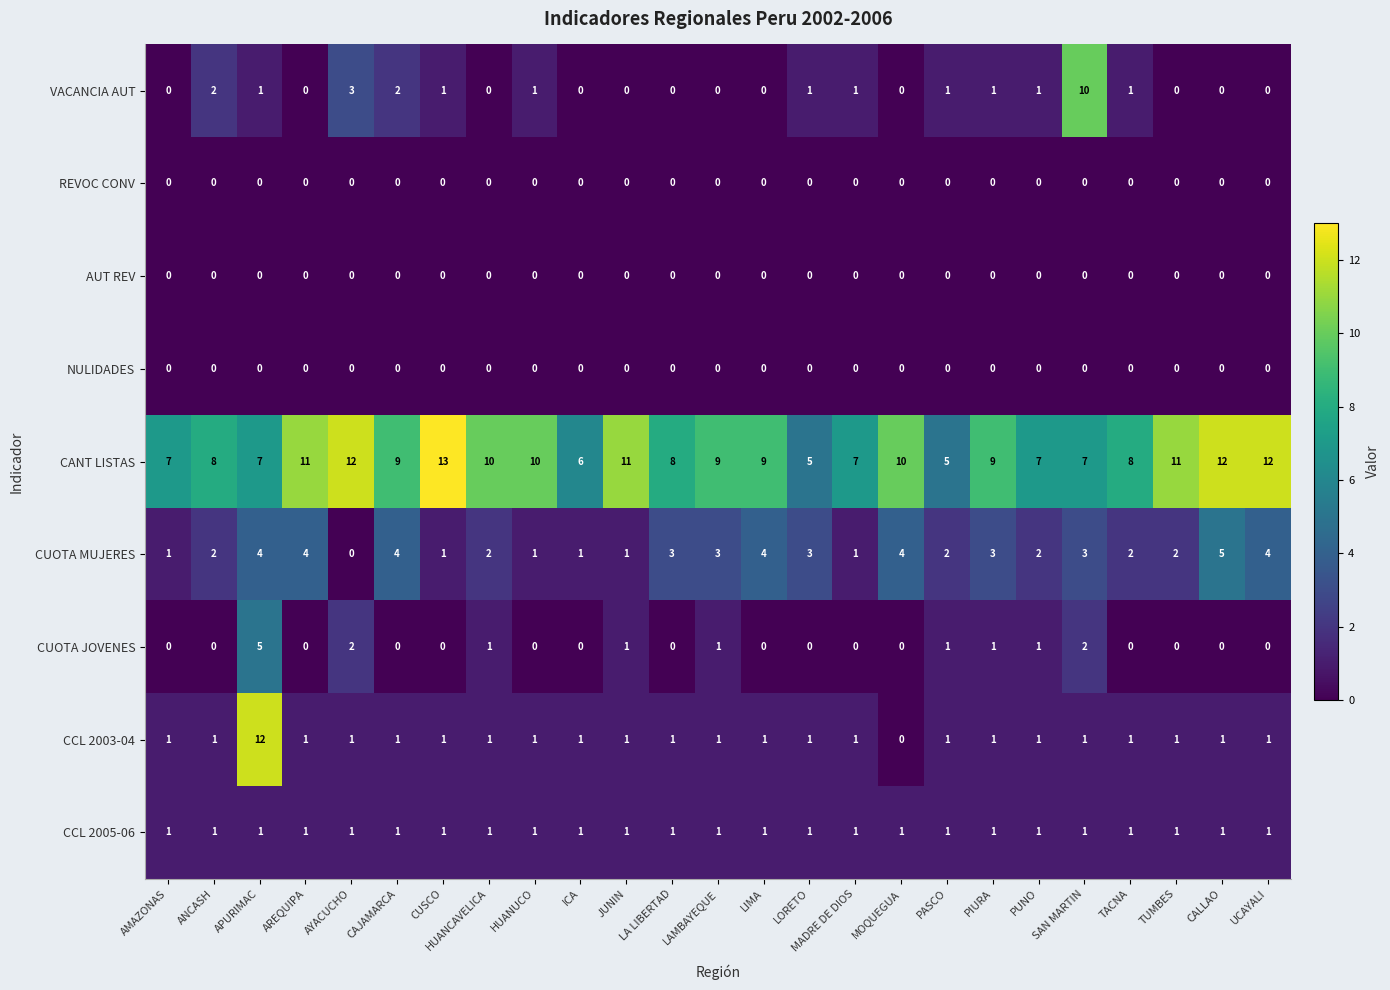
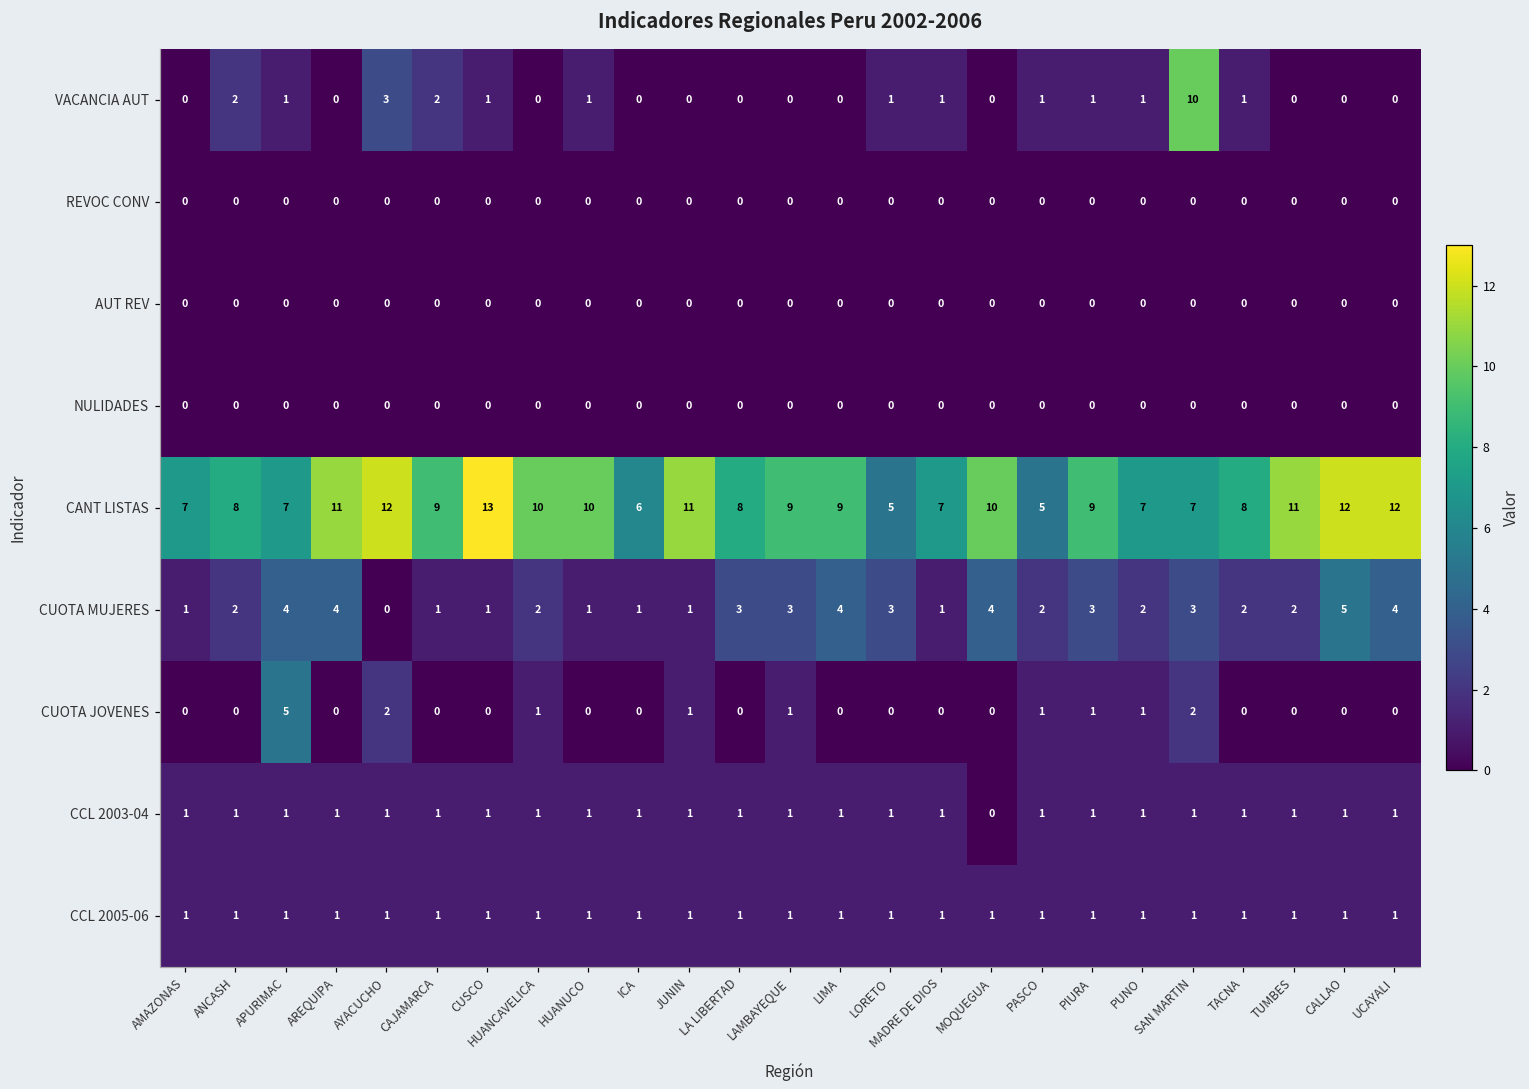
  {
    "CUOTA MUJERES": {
      "AMAZONAS": 1,
      "ANCASH": 2,
      "APURIMAC": 4,
      "AREQUIPA": 4,
      "AYACUCHO": 0,
-     "CAJAMARCA": 4,
+     "CAJAMARCA": 1,
      "CUSCO": 1,
      "HUANCAVELICA": 2,
      "HUANUCO": 1,
      "ICA": 1,
      "JUNIN": 1,
      "LA LIBERTAD": 3,
      "LAMBAYEQUE": 3,
      "LIMA": 4,
      "LORETO": 3,
      "MADRE DE DIOS": 1,
      "MOQUEGUA": 4,
      "PASCO": 2,
      "PIURA": 3,
      "PUNO": 2,
      "SAN MARTIN": 3,
      "TACNA": 2,
      "TUMBES": 2,
      "CALLAO": 5,
      "UCAYALI": 4
    },
    "CCL 2003-04": {
      "AMAZONAS": 1,
      "ANCASH": 1,
-     "APURIMAC": 12,
+     "APURIMAC": 1,
      "AREQUIPA": 1,
      "AYACUCHO": 1,
      "CAJAMARCA": 1,
      "CUSCO": 1,
      "HUANCAVELICA": 1,
      "HUANUCO": 1,
      "ICA": 1,
      "JUNIN": 1,
      "LA LIBERTAD": 1,
      "LAMBAYEQUE": 1,
      "LIMA": 1,
      "LORETO": 1,
      "MADRE DE DIOS": 1,
      "MOQUEGUA": 0,
      "PASCO": 1,
      "PIURA": 1,
      "PUNO": 1,
      "SAN MARTIN": 1,
      "TACNA": 1,
      "TUMBES": 1,
      "CALLAO": 1,
      "UCAYALI": 1
    }
  }
